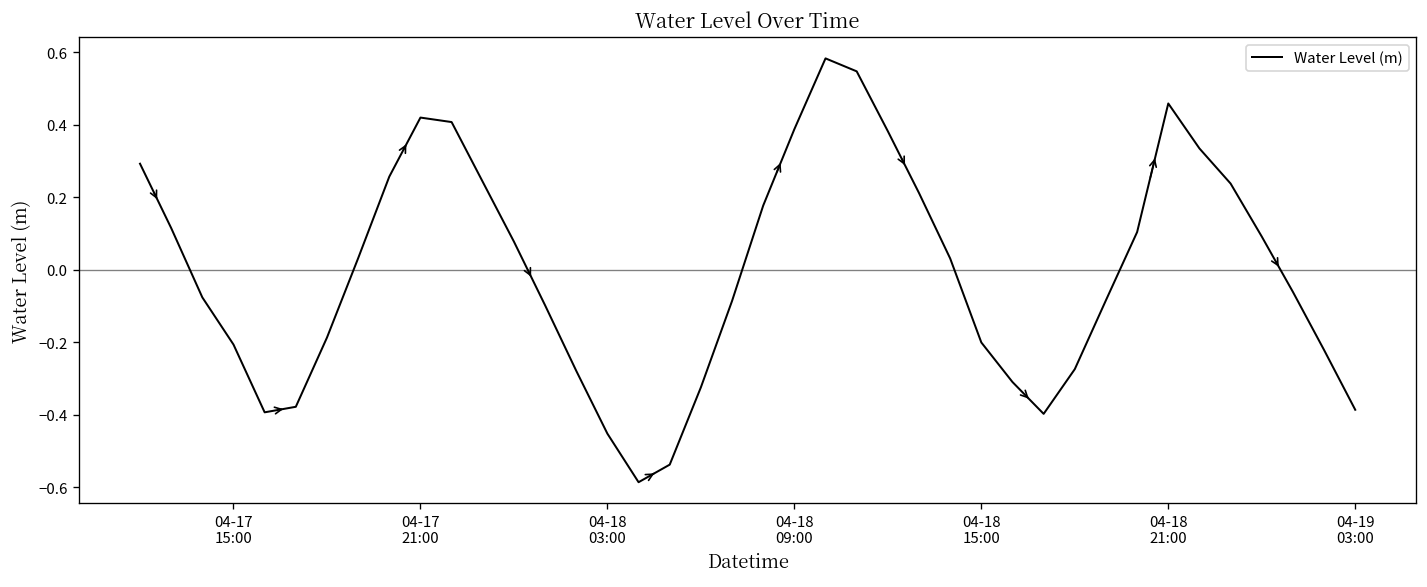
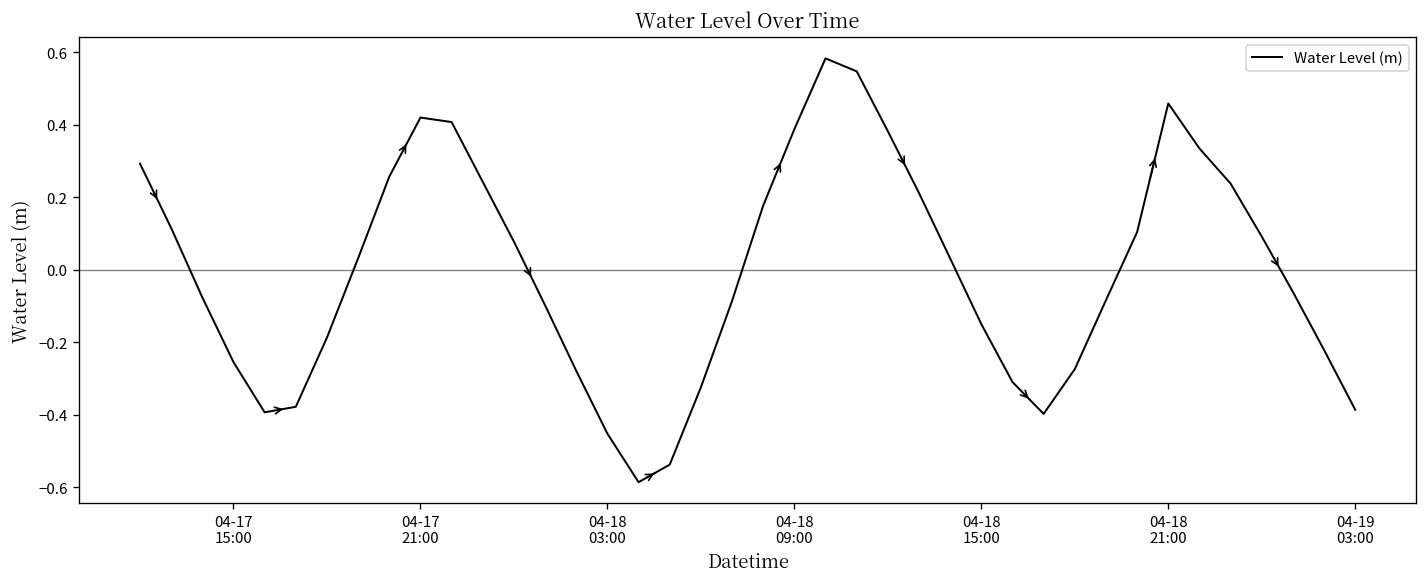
  {
-   "04-17 15:00": -0.21,
+   "04-17 15:00": -0.25,
    "04-17 21:00": 0.42,
    "04-18 03:00": -0.45,
    "04-18 09:00": 0.39,
-   "04-18 15:00": -0.20,
+   "04-18 15:00": -0.15,
    "04-18 21:00": 0.46,
    "04-19 03:00": -0.39
  }
